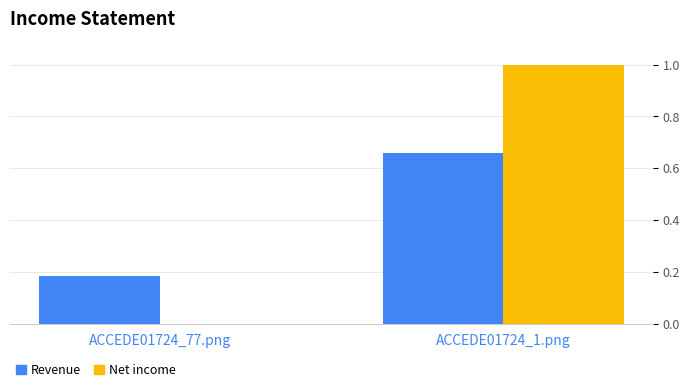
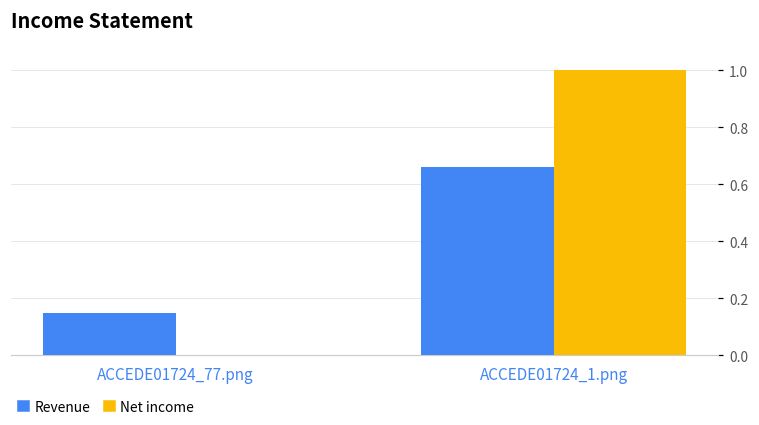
  {
    "Revenue": {
-     "ACCEDE01724_77.png": 0.19,
+     "ACCEDE01724_77.png": 0.15,
      "ACCEDE01724_1.png": 0.66
    },
    "Net income": {
      "ACCEDE01724_77.png": 0.00,
      "ACCEDE01724_1.png": 1.00
    }
  }
